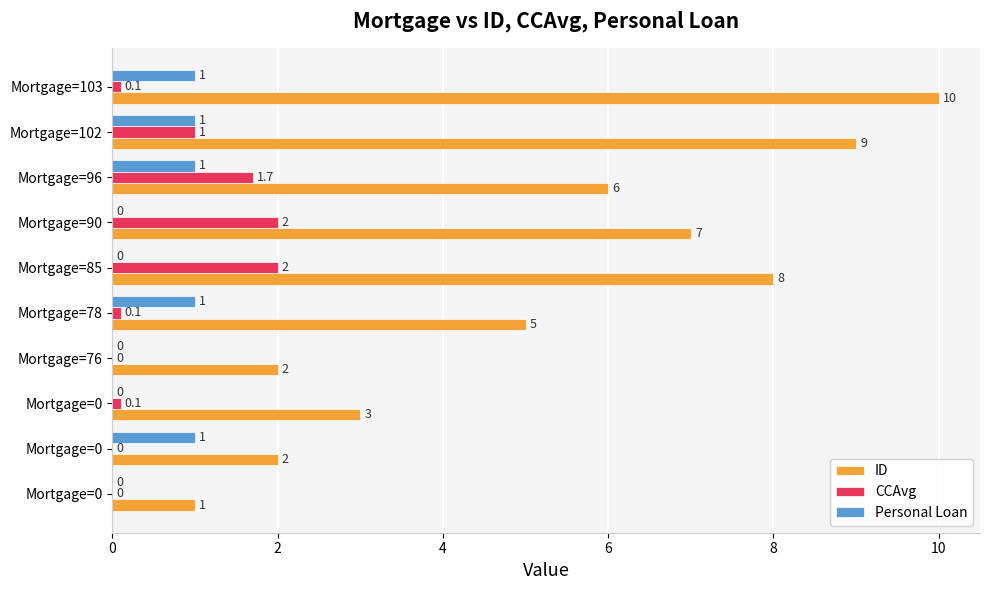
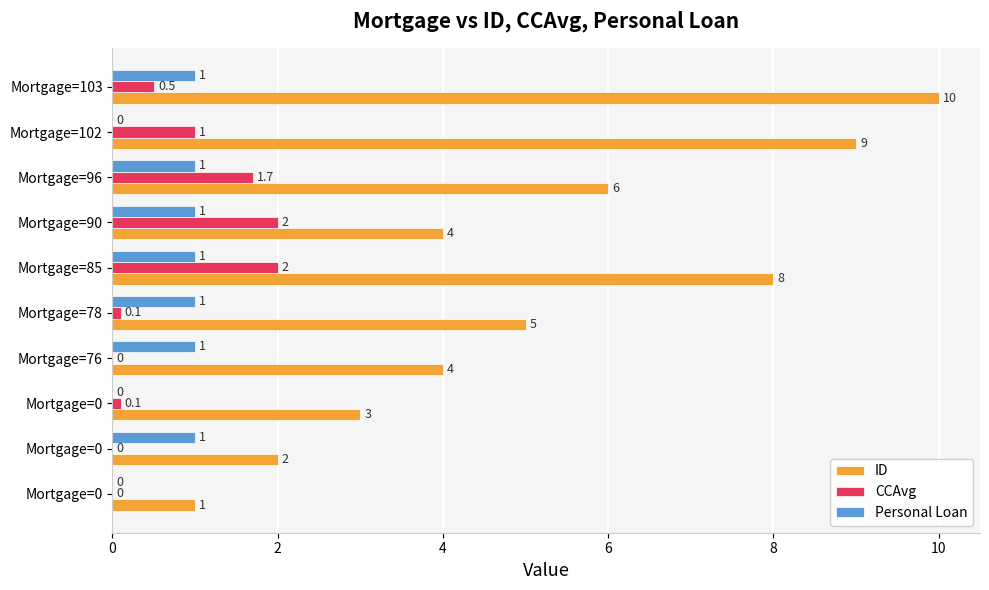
  {
    "ID": {
      "Mortgage=103": 10,
      "Mortgage=102": 9,
      "Mortgage=96": 6,
-     "Mortgage=90": 7,
+     "Mortgage=90": 4,
      "Mortgage=85": 8,
      "Mortgage=78": 5,
-     "Mortgage=76": 2
+     "Mortgage=76": 4
    },
    "CCAvg": {
-     "Mortgage=103": 0.1,
+     "Mortgage=103": 0.5,
      "Mortgage=102": 1,
      "Mortgage=96": 1.7,
      "Mortgage=90": 2,
      "Mortgage=85": 2,
      "Mortgage=78": 0.1,
      "Mortgage=76": 0
    },
    "Personal Loan": {
      "Mortgage=103": 1,
-     "Mortgage=102": 1,
+     "Mortgage=102": 0,
      "Mortgage=96": 1,
-     "Mortgage=90": 0,
-     "Mortgage=85": 0,
+     "Mortgage=90": 1,
+     "Mortgage=85": 1,
      "Mortgage=78": 1,
-     "Mortgage=76": 0
+     "Mortgage=76": 1
    }
  }
